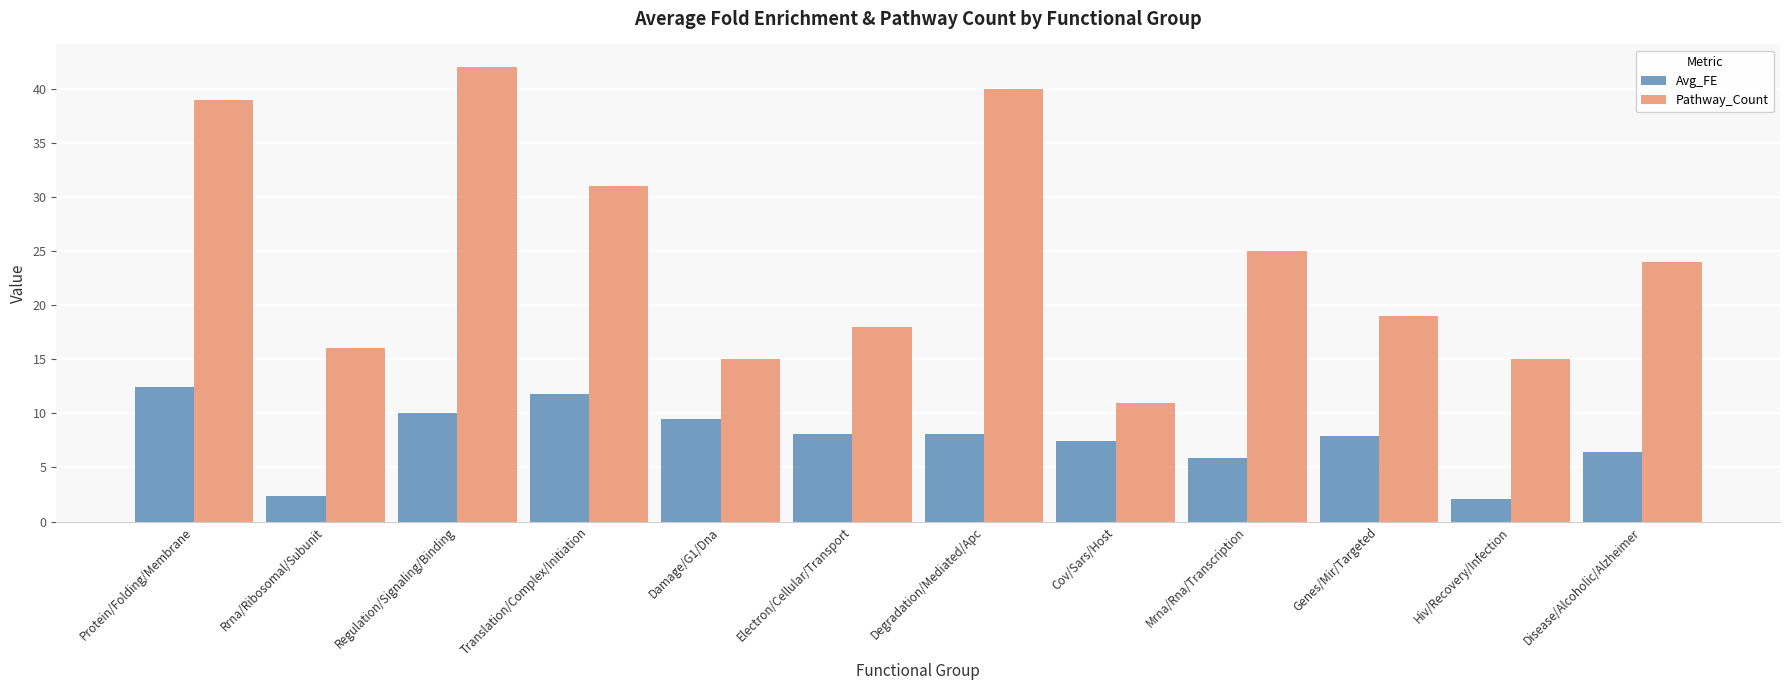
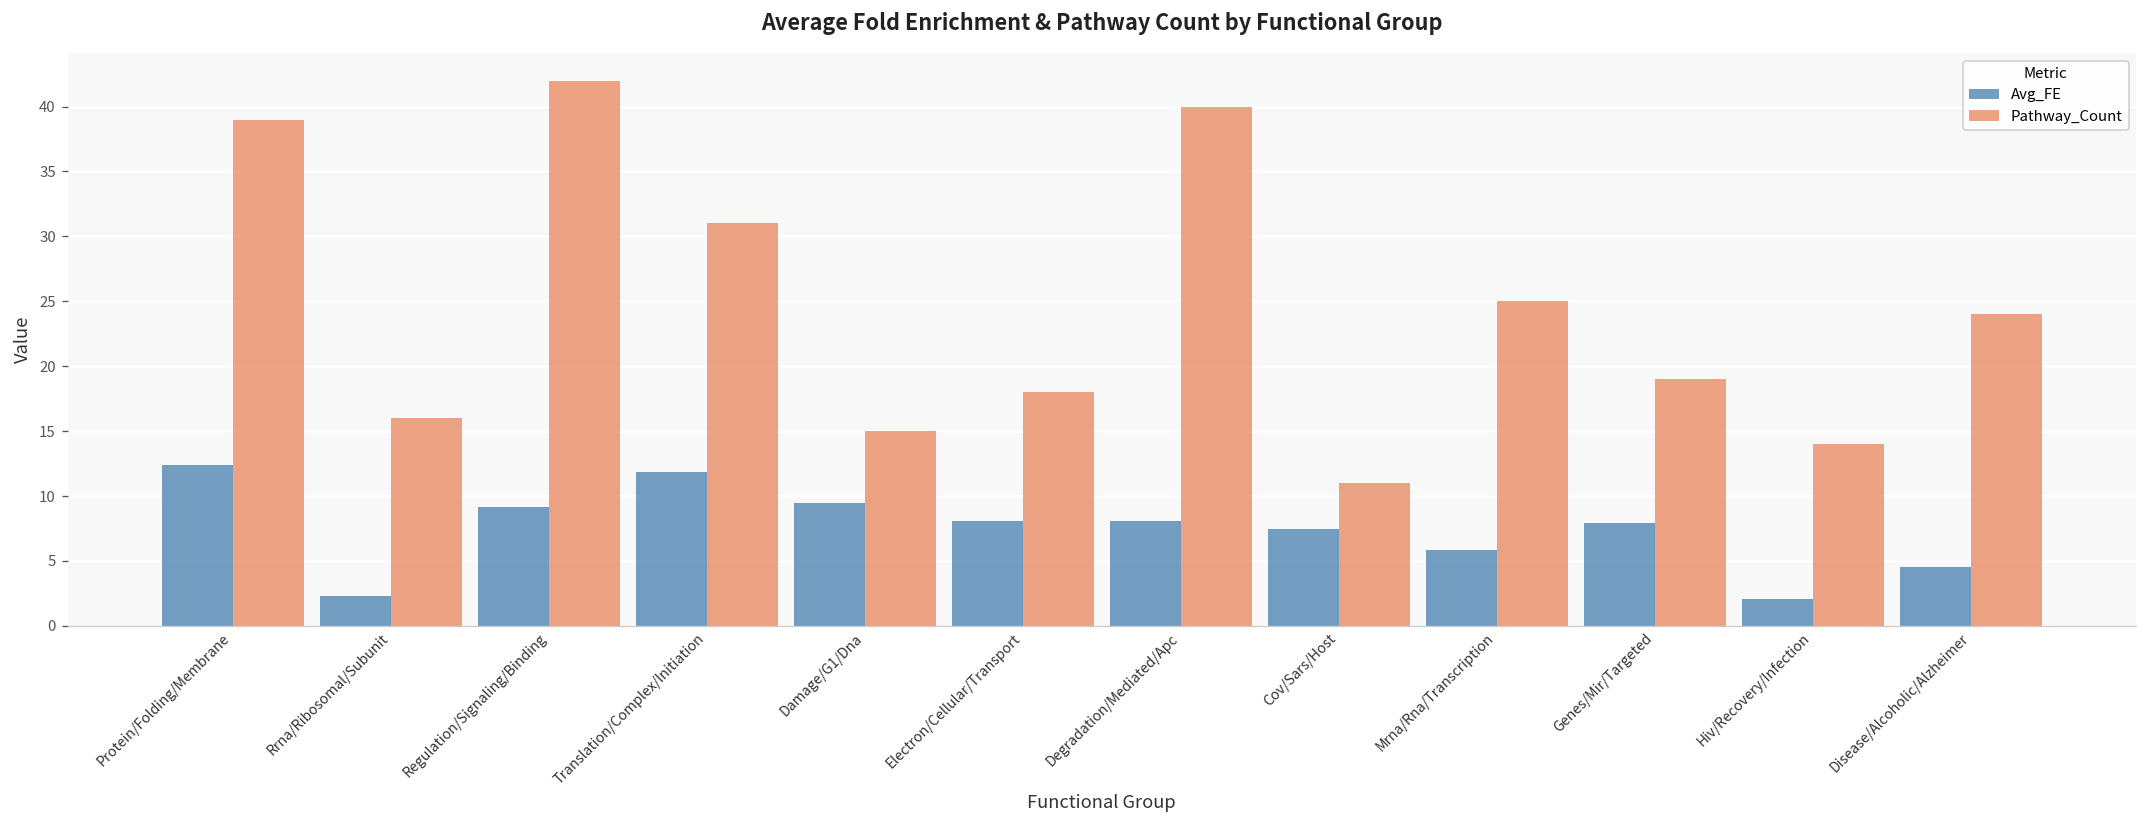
  {
    "Avg_FE": {
      "Protein/Folding/Membrane": 12.4,
      "Rrna/Ribosomal/Subunit": 2.3,
-     "Regulation/Signaling/Binding": 10.1,
+     "Regulation/Signaling/Binding": 9.1,
      "Translation/Complex/Initiation": 11.8,
      "Damage/G1/Dna": 9.5,
      "Electron/Cellular/Transport": 8.1,
      "Degradation/Mediated/Apc": 8.1,
      "Cov/Sars/Host": 7.5,
      "Mrna/Rna/Transcription": 5.8,
      "Genes/Mir/Targeted": 7.9,
      "Hiv/Recovery/Infection": 2.1,
-     "Disease/Alcoholic/Alzheimer": 6.4
+     "Disease/Alcoholic/Alzheimer": 4.6
    },
    "Pathway_Count": {
      "Protein/Folding/Membrane": 39,
      "Rrna/Ribosomal/Subunit": 16,
      "Regulation/Signaling/Binding": 42,
      "Translation/Complex/Initiation": 31,
      "Damage/G1/Dna": 15,
      "Electron/Cellular/Transport": 18,
      "Degradation/Mediated/Apc": 40,
      "Cov/Sars/Host": 11,
      "Mrna/Rna/Transcription": 25,
      "Genes/Mir/Targeted": 19,
-     "Hiv/Recovery/Infection": 15,
+     "Hiv/Recovery/Infection": 14,
      "Disease/Alcoholic/Alzheimer": 24
    }
  }
